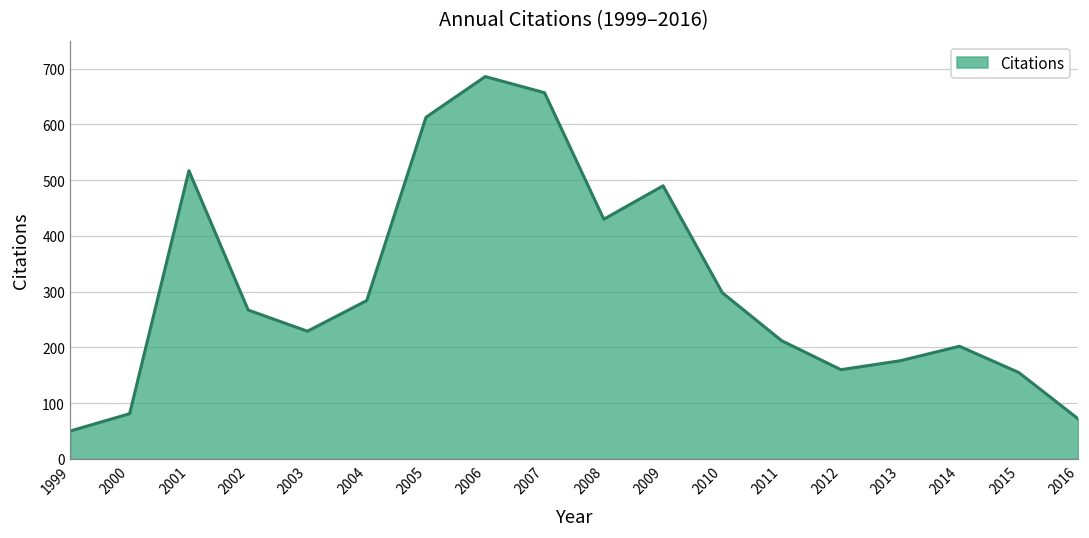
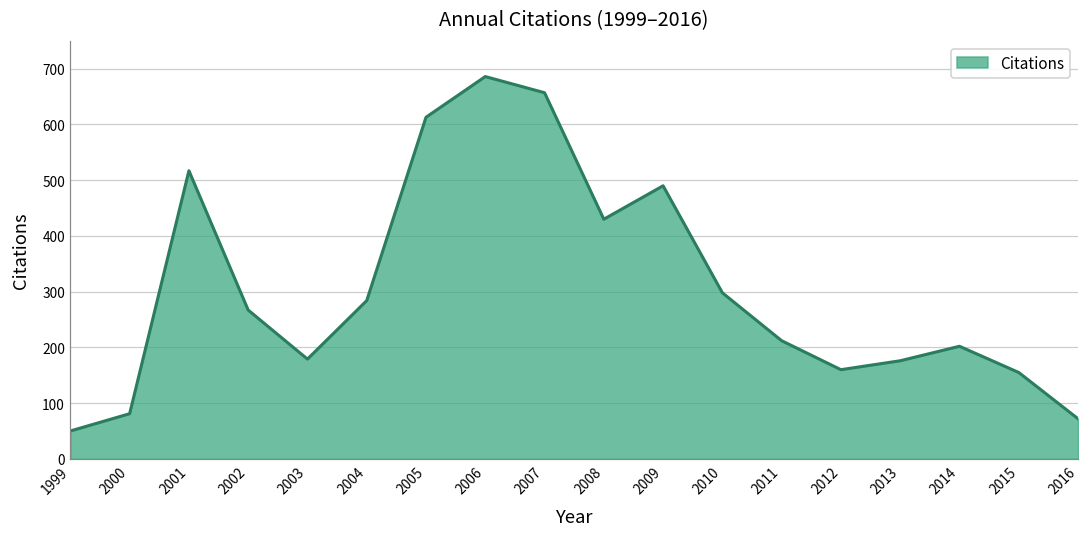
  {
    "1999": 50,
    "2000": 80,
    "2001": 520,
    "2002": 270,
-   "2003": 230,
+   "2003": 180,
    "2004": 280,
    "2005": 610,
    "2006": 690,
    "2007": 660,
    "2008": 430,
    "2009": 490,
    "2010": 300,
    "2011": 210,
    "2012": 160,
    "2013": 180,
    "2014": 200,
    "2015": 160,
    "2016": 70
  }
